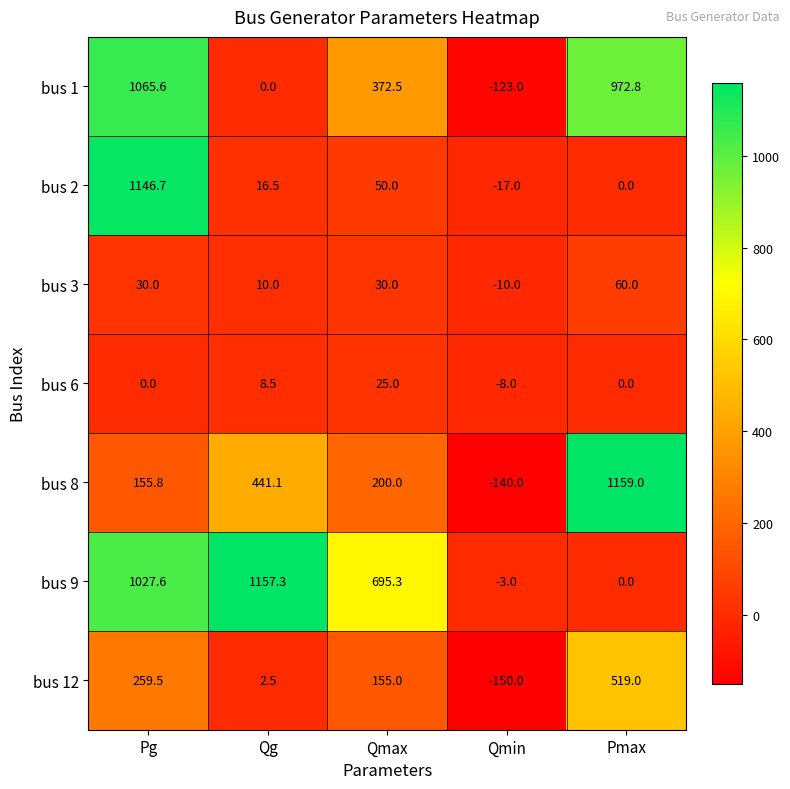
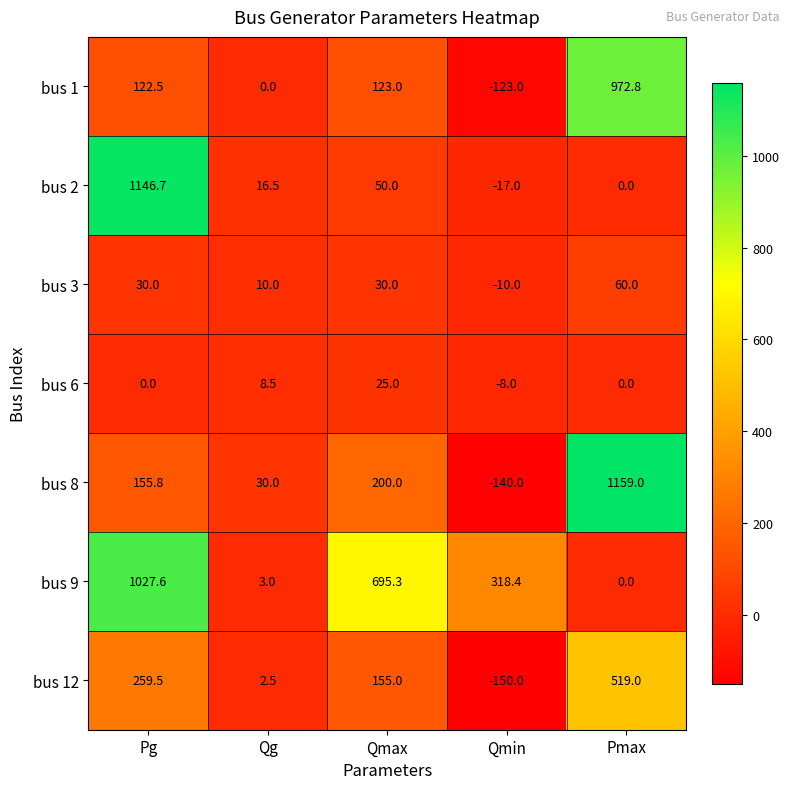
  {
    "bus 1": {
-     "Pg": 1065.6,
+     "Pg": 122.5,
      "Qg": 0.0,
-     "Qmax": 372.5,
+     "Qmax": 123.0,
      "Qmin": -123.0,
      "Pmax": 972.8
    },
    "bus 2": {
      "Pg": 1146.7,
      "Qg": 16.5,
      "Qmax": 50.0,
      "Qmin": -17.0,
      "Pmax": 0.0
    },
    "bus 3": {
      "Pg": 30.0,
      "Qg": 10.0,
      "Qmax": 30.0,
      "Qmin": -10.0,
      "Pmax": 60.0
    },
    "bus 6": {
      "Pg": 0.0,
      "Qg": 8.5,
      "Qmax": 25.0,
      "Qmin": -8.0,
      "Pmax": 0.0
    },
    "bus 8": {
      "Pg": 155.8,
-     "Qg": 441.1,
+     "Qg": 30.0,
      "Qmax": 200.0,
      "Qmin": -140.0,
      "Pmax": 1159.0
    },
    "bus 9": {
      "Pg": 1027.6,
-     "Qg": 1157.3,
+     "Qg": 3.0,
      "Qmax": 695.3,
-     "Qmin": -3.0,
+     "Qmin": 318.4,
      "Pmax": 0.0
    },
    "bus 12": {
      "Pg": 259.5,
      "Qg": 2.5,
      "Qmax": 155.0,
      "Qmin": -150.0,
      "Pmax": 519.0
    }
  }
